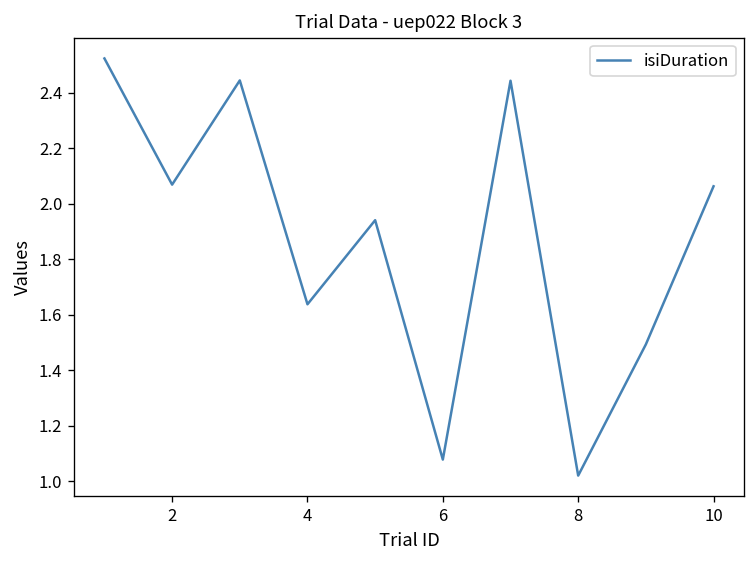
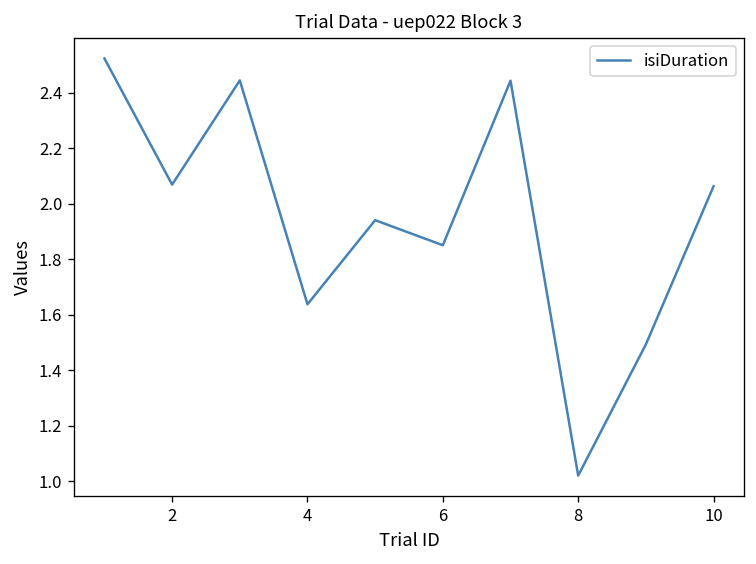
  {
    "2": 2.07,
    "4": 1.64,
-   "6": 1.08,
+   "6": 1.85,
    "8": 1.02,
    "10": 2.06
  }
